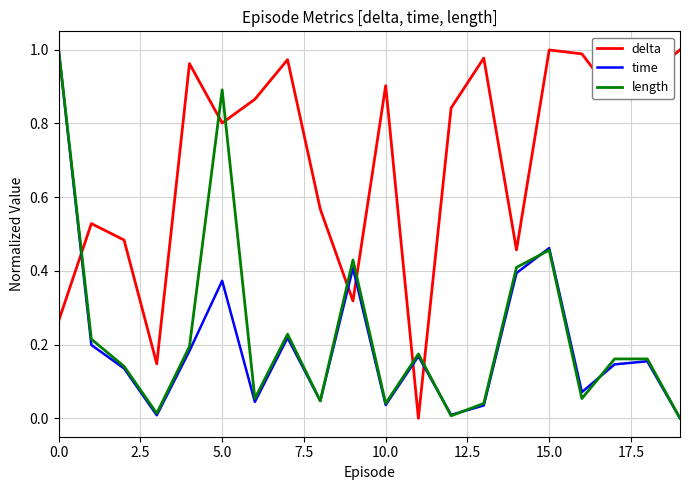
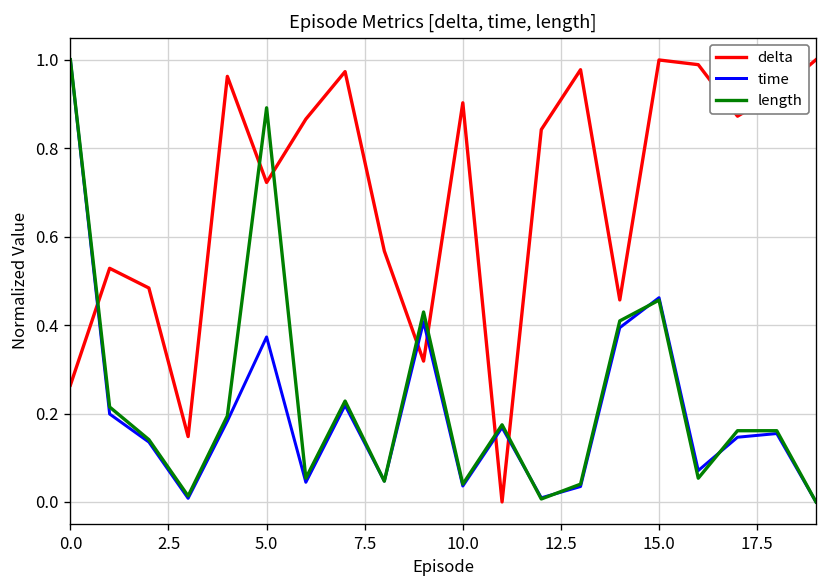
  {
    "delta": {
      "0.0": 0.26,
-     "5.0": 0.80,
+     "5.0": 0.72,
      "10.0": 0.90,
      "15.0": 1.00
    },
    "time": {
      "5.0": 0.37
    },
    "length": {
      "5.0": 0.89
    }
  }
